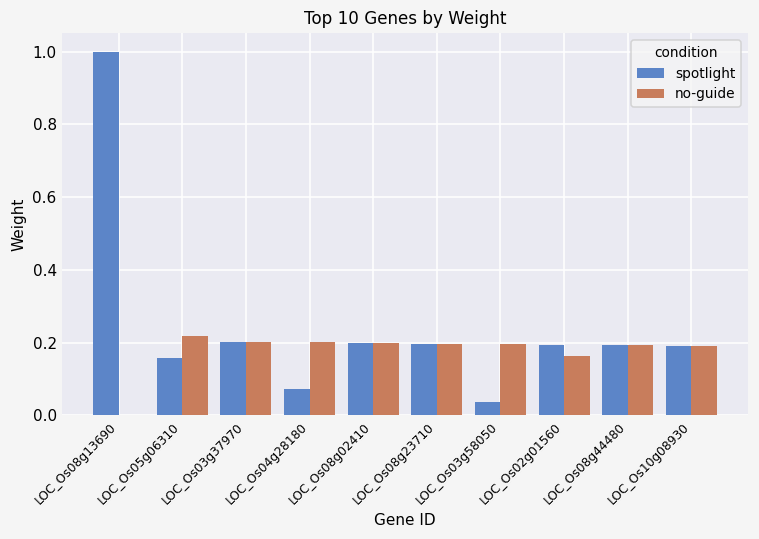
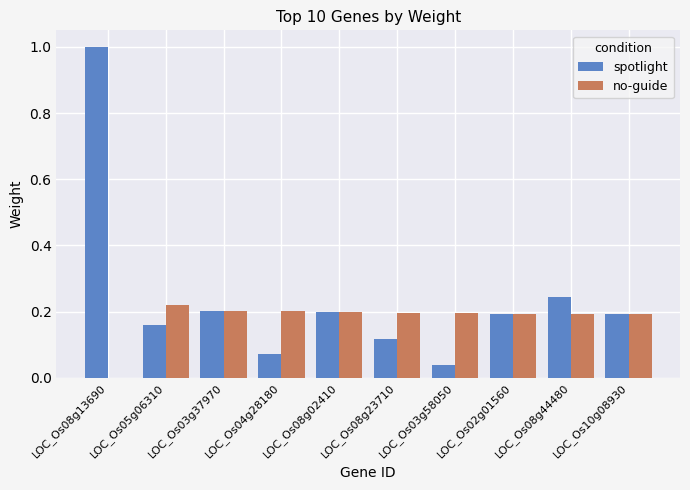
  {
    "spotlight": {
      "LOC_Os08g13690": 1.00,
      "LOC_Os05g06310": 0.16,
      "LOC_Os03g37970": 0.20,
      "LOC_Os04g28180": 0.07,
      "LOC_Os08g02410": 0.20,
-     "LOC_Os08g23710": 0.20,
+     "LOC_Os08g23710": 0.12,
      "LOC_Os03g58050": 0.04,
      "LOC_Os02g01560": 0.19,
-     "LOC_Os08g44480": 0.19,
+     "LOC_Os08g44480": 0.24,
      "LOC_Os10g08930": 0.19
    },
    "no-guide": {
      "LOC_Os08g13690": 0.00,
      "LOC_Os05g06310": 0.22,
      "LOC_Os03g37970": 0.20,
      "LOC_Os04g28180": 0.20,
      "LOC_Os08g02410": 0.20,
      "LOC_Os08g23710": 0.20,
      "LOC_Os03g58050": 0.20,
-     "LOC_Os02g01560": 0.16,
+     "LOC_Os02g01560": 0.19,
      "LOC_Os08g44480": 0.19,
      "LOC_Os10g08930": 0.19
    }
  }
